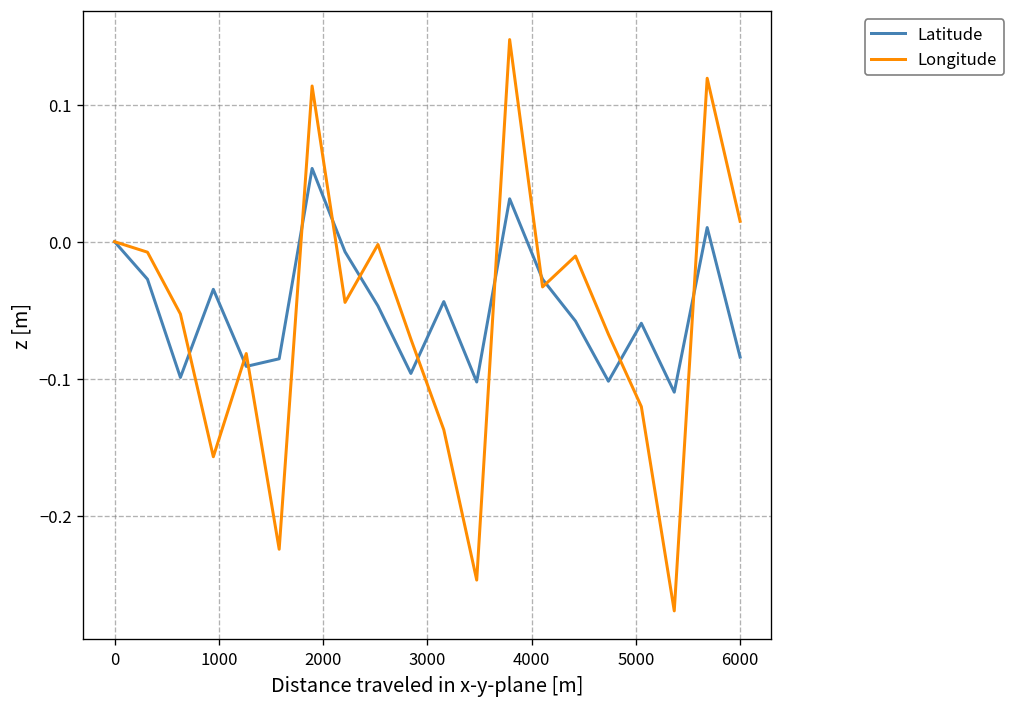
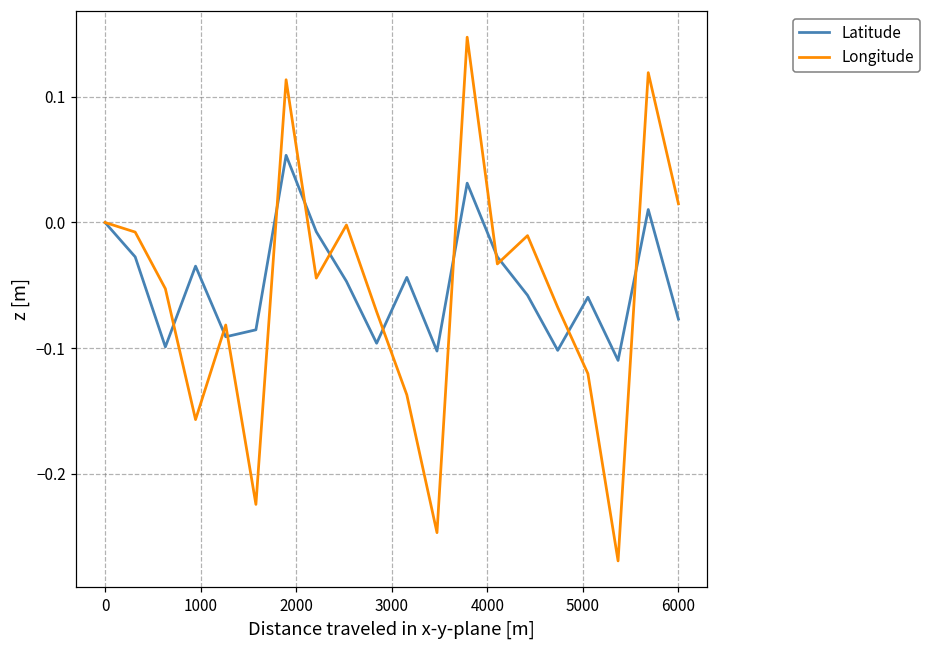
  {
    "Latitude": {
-     "6000": -0.084
+     "6000": -0.077
    },
    "Longitude": {
      "6000": 0.015
    }
  }
